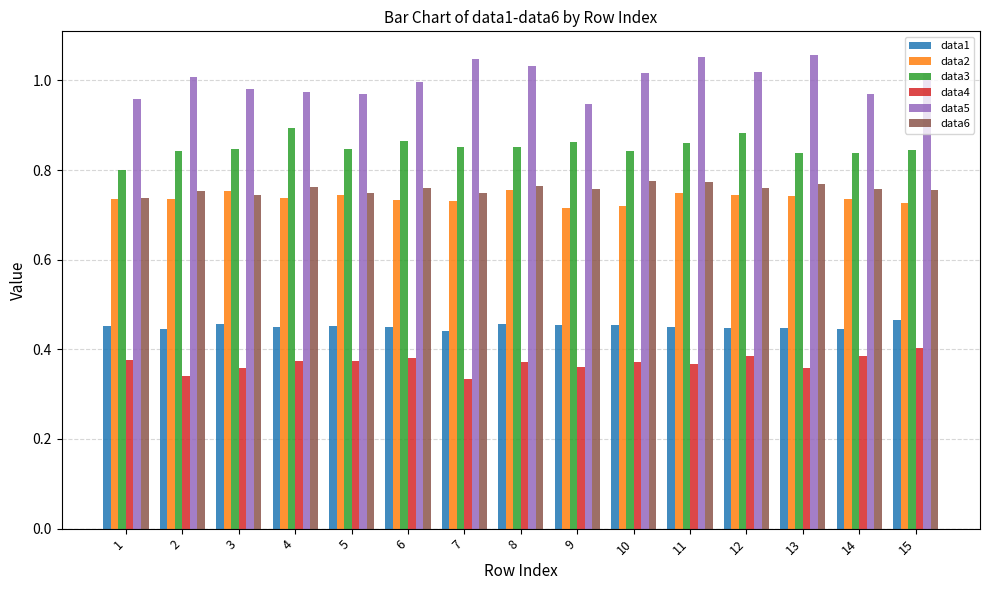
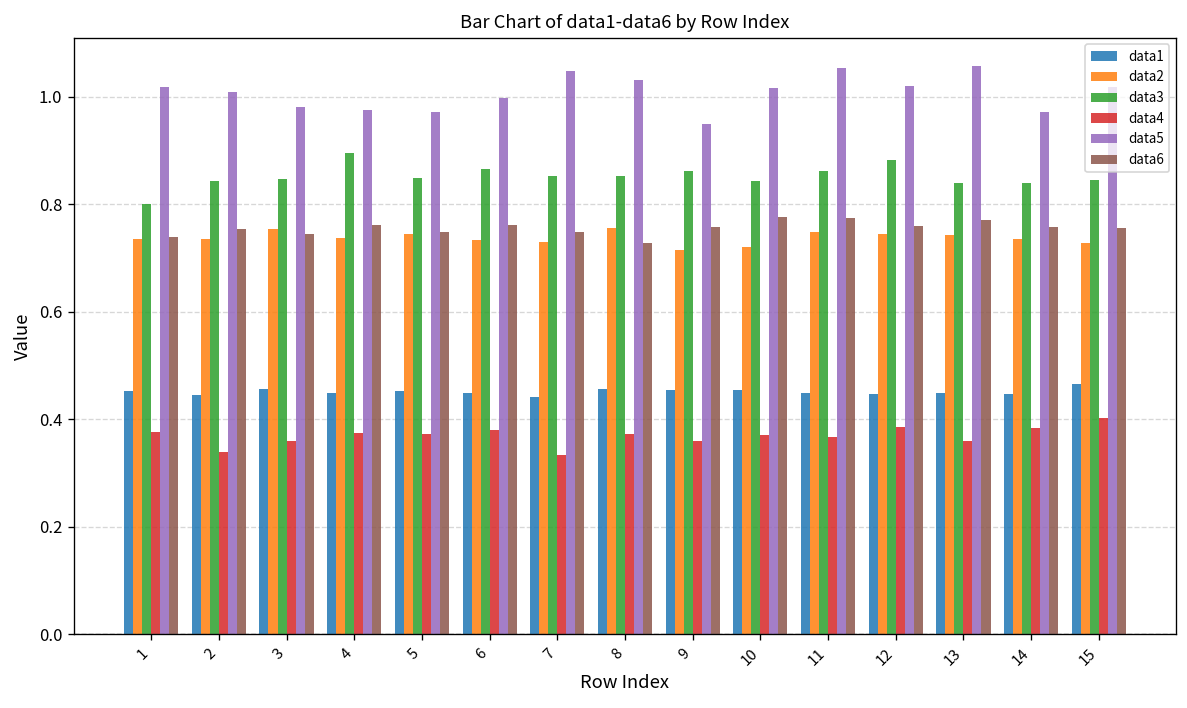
  {
    "data1": {
      "1": 0.45,
      "2": 0.45,
      "3": 0.46,
      "4": 0.45,
      "5": 0.45,
      "6": 0.45,
      "7": 0.44,
      "8": 0.46,
      "9": 0.45,
      "10": 0.45,
      "11": 0.45,
      "12": 0.45,
      "13": 0.45,
      "14": 0.45,
      "15": 0.47
    },
    "data2": {
      "1": 0.74,
      "2": 0.74,
      "3": 0.75,
      "4": 0.74,
      "5": 0.74,
      "6": 0.73,
      "7": 0.73,
      "8": 0.76,
      "9": 0.71,
      "10": 0.72,
      "11": 0.75,
      "12": 0.74,
      "13": 0.74,
      "14": 0.74,
      "15": 0.73
    },
    "data3": {
      "1": 0.80,
      "2": 0.84,
      "3": 0.85,
      "4": 0.89,
      "5": 0.85,
      "6": 0.87,
      "7": 0.85,
      "8": 0.85,
      "9": 0.86,
      "10": 0.84,
      "11": 0.86,
      "12": 0.88,
      "13": 0.84,
      "14": 0.84,
      "15": 0.84
    },
    "data4": {
      "1": 0.38,
      "2": 0.34,
      "3": 0.36,
      "4": 0.37,
      "5": 0.37,
      "6": 0.38,
      "7": 0.33,
      "8": 0.37,
      "9": 0.36,
      "10": 0.37,
      "11": 0.37,
      "12": 0.39,
      "13": 0.36,
      "14": 0.38,
      "15": 0.40
    },
    "data5": {
-     "1": 0.96,
+     "1": 1.02,
      "2": 1.01,
      "3": 0.98,
      "4": 0.97,
      "5": 0.97,
      "6": 1.00,
      "7": 1.05,
      "8": 1.03,
      "9": 0.95,
      "10": 1.02,
      "11": 1.05,
      "12": 1.02,
      "13": 1.06,
      "14": 0.97
    },
    "data6": {
      "1": 0.74,
      "2": 0.75,
      "3": 0.74,
      "4": 0.76,
      "5": 0.75,
      "6": 0.76,
      "7": 0.75,
-     "8": 0.76,
+     "8": 0.73,
      "9": 0.76,
      "10": 0.78,
      "11": 0.77,
      "12": 0.76,
      "13": 0.77,
      "14": 0.76,
      "15": 0.75
    }
  }
